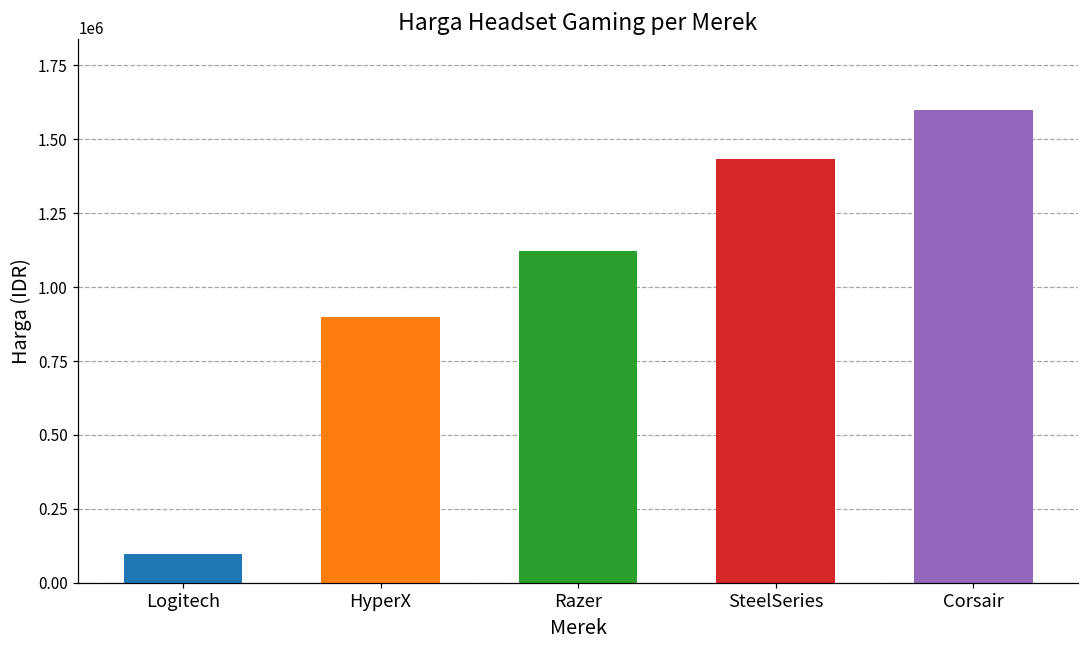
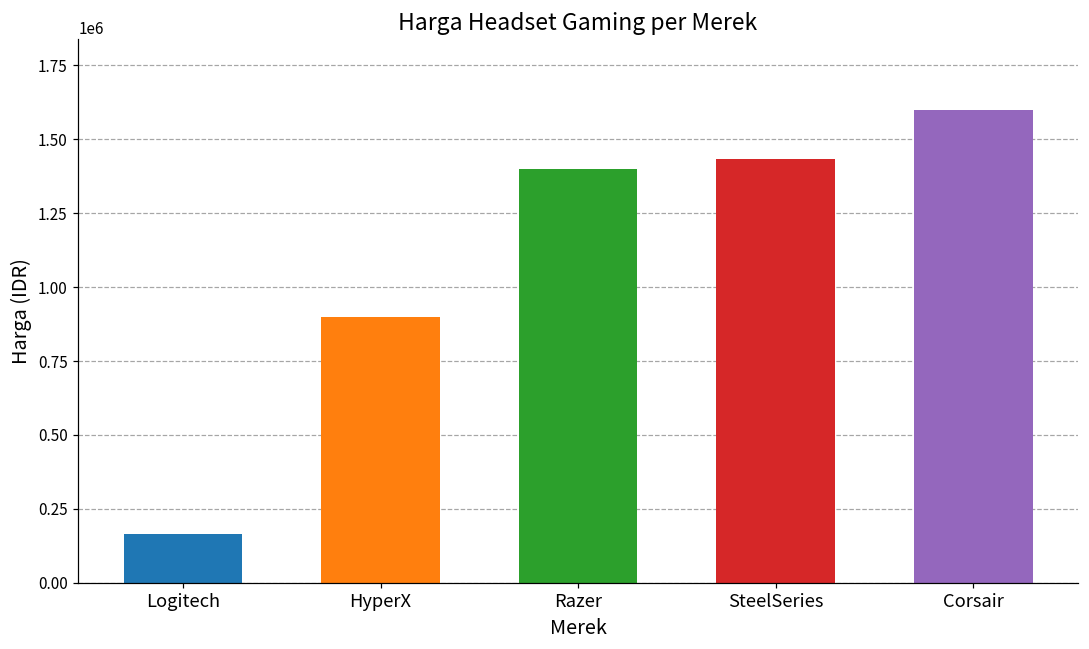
  {
-   "Logitech": 100000,
+   "Logitech": 170000,
    "HyperX": 900000,
-   "Razer": 1120000,
+   "Razer": 1400000,
    "SteelSeries": 1430000,
    "Corsair": 1600000
  }
